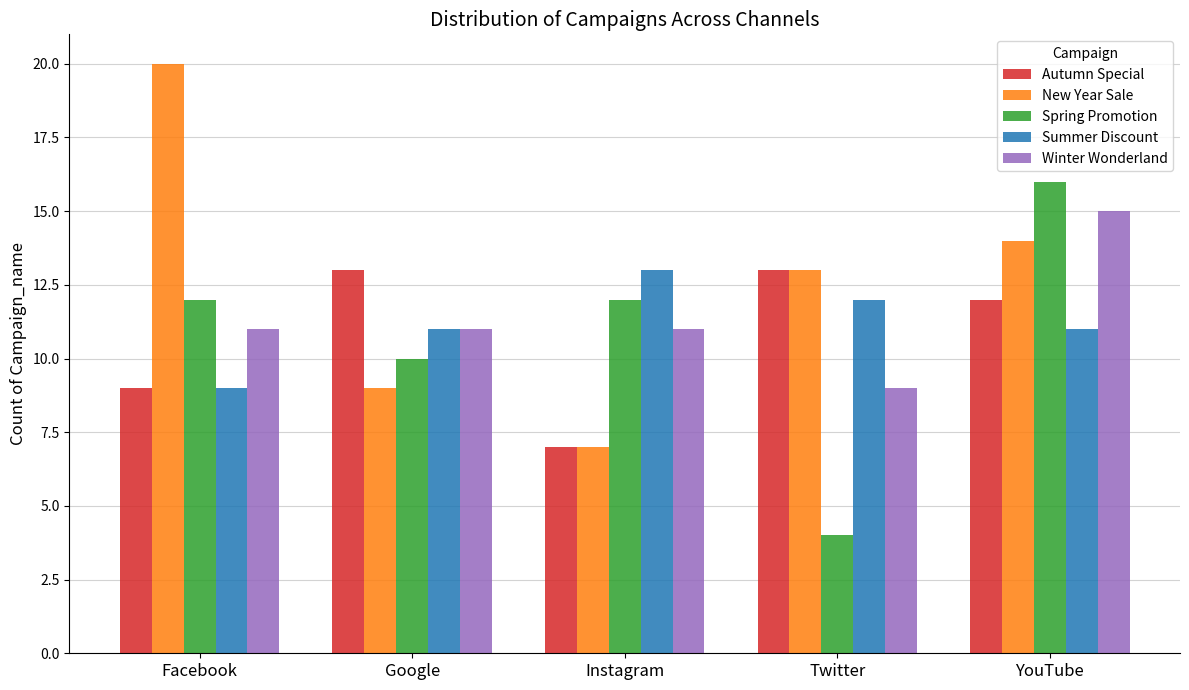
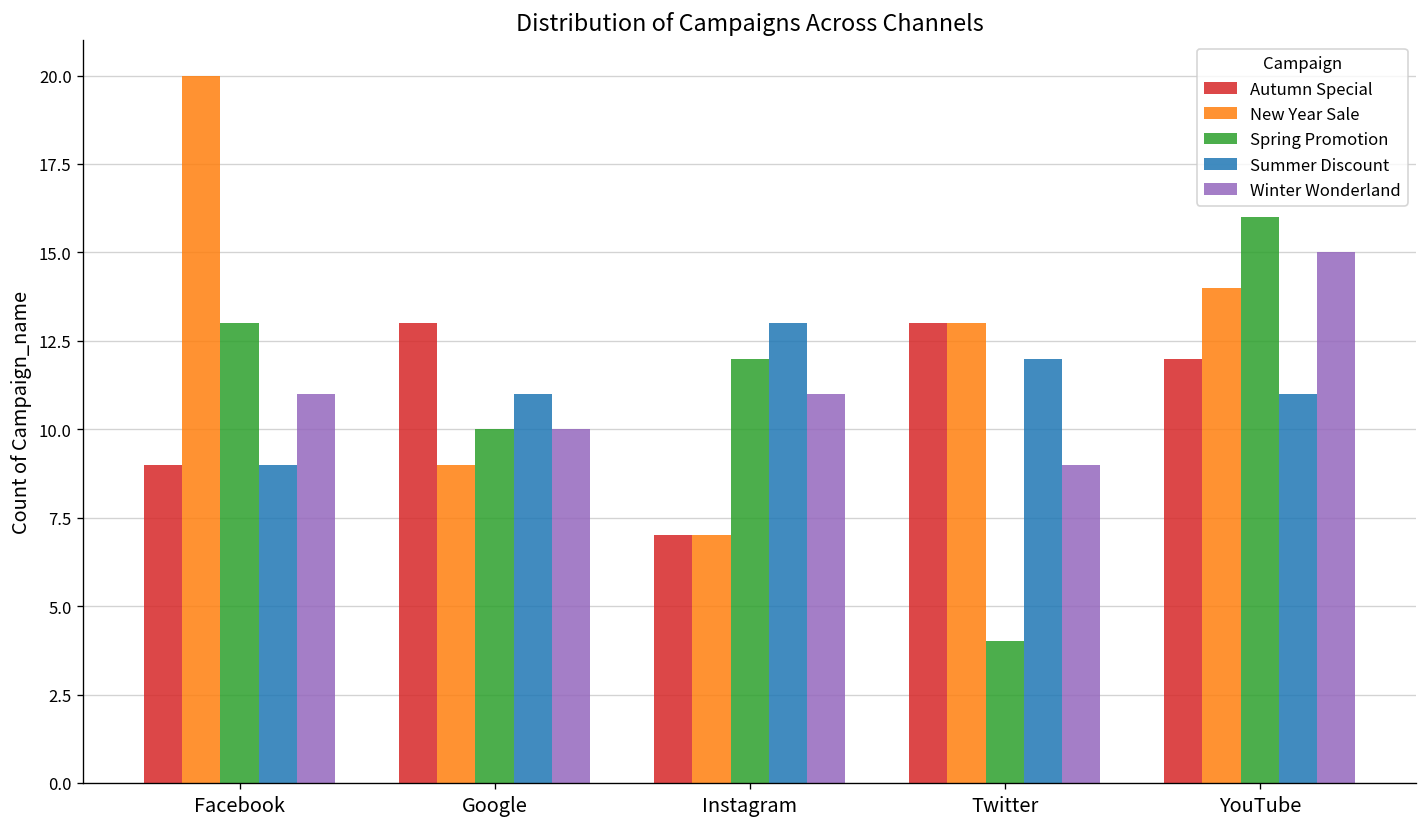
  {
    "Autumn Special": {
      "Facebook": 9,
      "Google": 13,
      "Instagram": 7,
      "Twitter": 13,
      "YouTube": 12
    },
    "New Year Sale": {
      "Facebook": 20,
      "Google": 9,
      "Instagram": 7,
      "Twitter": 13,
      "YouTube": 14
    },
    "Spring Promotion": {
-     "Facebook": 12,
+     "Facebook": 13,
      "Google": 10,
      "Instagram": 12,
      "Twitter": 4,
      "YouTube": 16
    },
    "Summer Discount": {
      "Facebook": 9,
      "Google": 11,
      "Instagram": 13,
      "Twitter": 12,
      "YouTube": 11
    },
    "Winter Wonderland": {
      "Facebook": 11,
-     "Google": 11,
+     "Google": 10,
      "Instagram": 11,
      "Twitter": 9,
      "YouTube": 15
    }
  }
